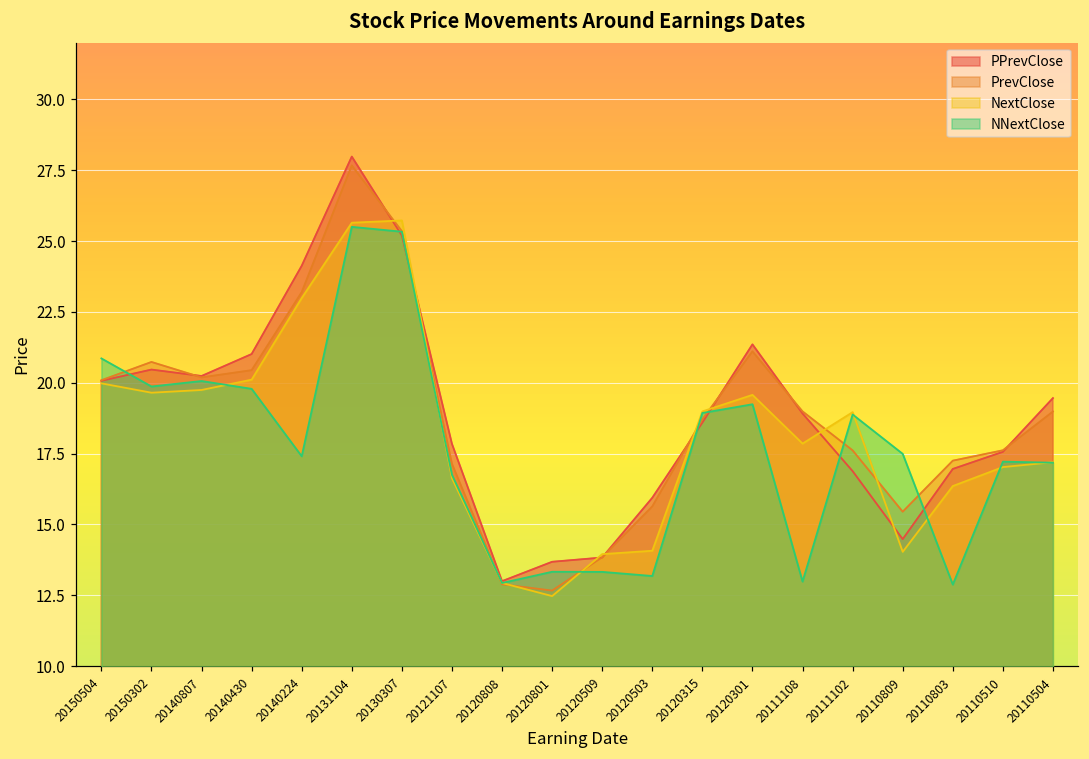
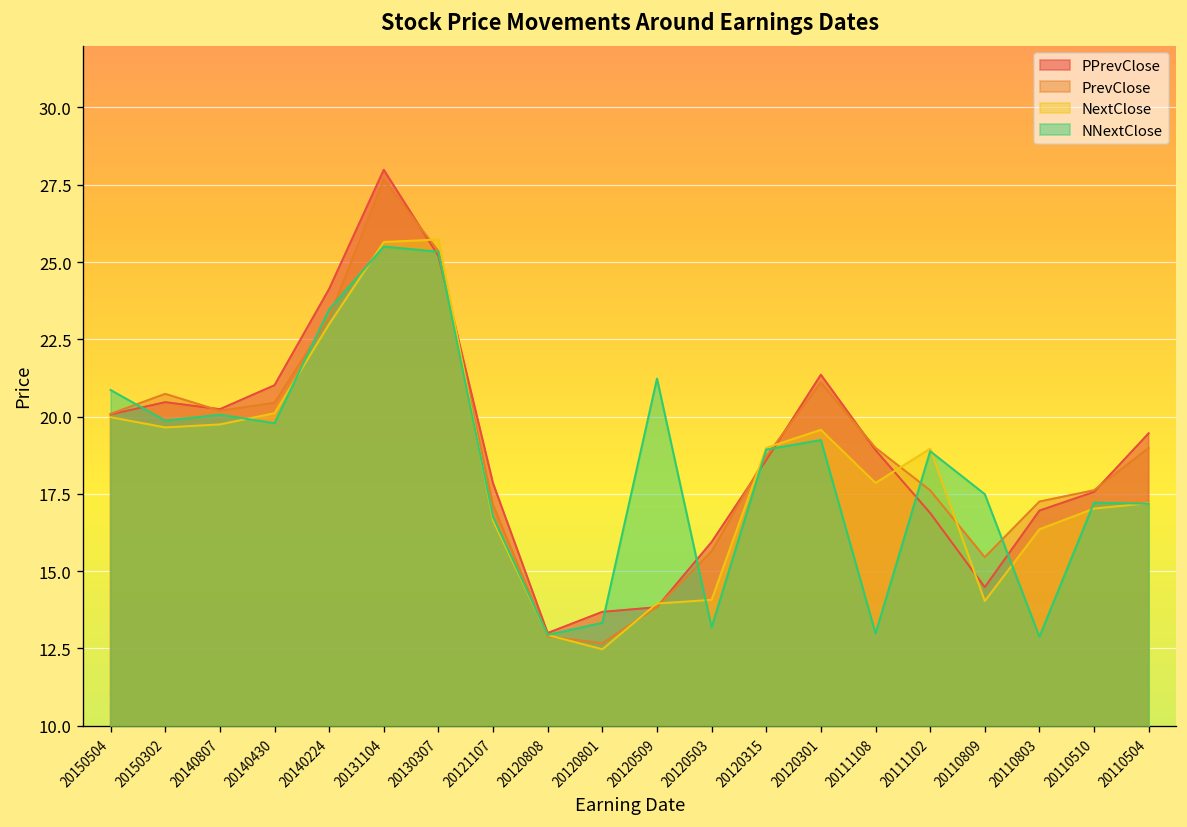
  {
    "NNextClose": {
      "20150504": 20.9,
      "20150302": 19.9,
      "20140807": 20.1,
      "20140430": 19.8,
-     "20140224": 17.4,
+     "20140224": 23.5,
      "20131104": 25.5,
      "20121107": 16.8,
      "20120801": 13.3,
-     "20120509": 13.3,
+     "20120509": 21.2,
      "20120503": 13.2,
      "20120301": 19.2,
      "20111108": 13.0,
      "20110809": 17.5,
      "20110803": 12.9,
      "20110510": 17.2
    }
  }
